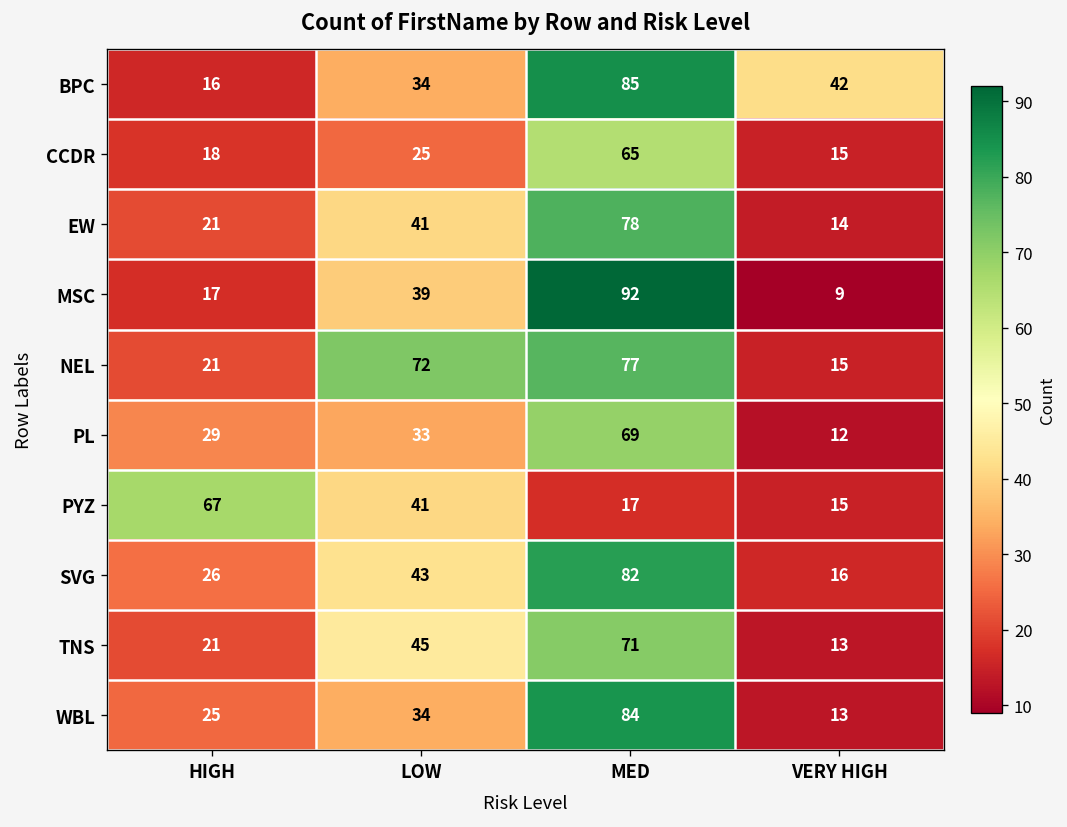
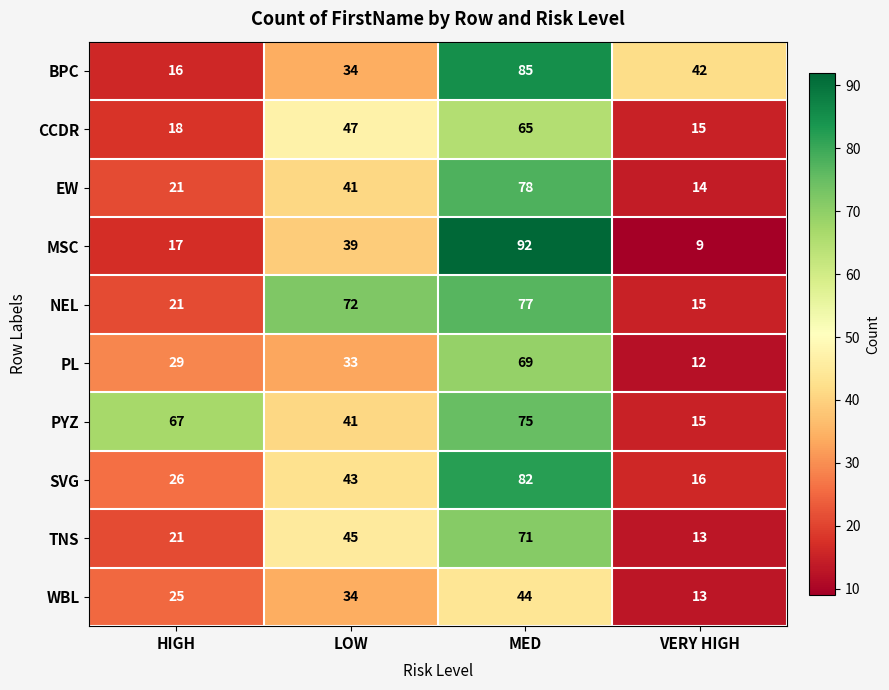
  {
    "BPC": {
      "HIGH": 16,
      "LOW": 34,
      "MED": 85,
      "VERY HIGH": 42
    },
    "CCDR": {
      "HIGH": 18,
-     "LOW": 25,
+     "LOW": 47,
      "MED": 65,
      "VERY HIGH": 15
    },
    "EW": {
      "HIGH": 21,
      "LOW": 41,
      "MED": 78,
      "VERY HIGH": 14
    },
    "MSC": {
      "HIGH": 17,
      "LOW": 39,
      "MED": 92,
      "VERY HIGH": 9
    },
    "NEL": {
      "HIGH": 21,
      "LOW": 72,
      "MED": 77,
      "VERY HIGH": 15
    },
    "PL": {
      "HIGH": 29,
      "LOW": 33,
      "MED": 69,
      "VERY HIGH": 12
    },
    "PYZ": {
      "HIGH": 67,
      "LOW": 41,
-     "MED": 17,
+     "MED": 75,
      "VERY HIGH": 15
    },
    "SVG": {
      "HIGH": 26,
      "LOW": 43,
      "MED": 82,
      "VERY HIGH": 16
    },
    "TNS": {
      "HIGH": 21,
      "LOW": 45,
      "MED": 71,
      "VERY HIGH": 13
    },
    "WBL": {
      "HIGH": 25,
      "LOW": 34,
-     "MED": 84,
+     "MED": 44,
      "VERY HIGH": 13
    }
  }
